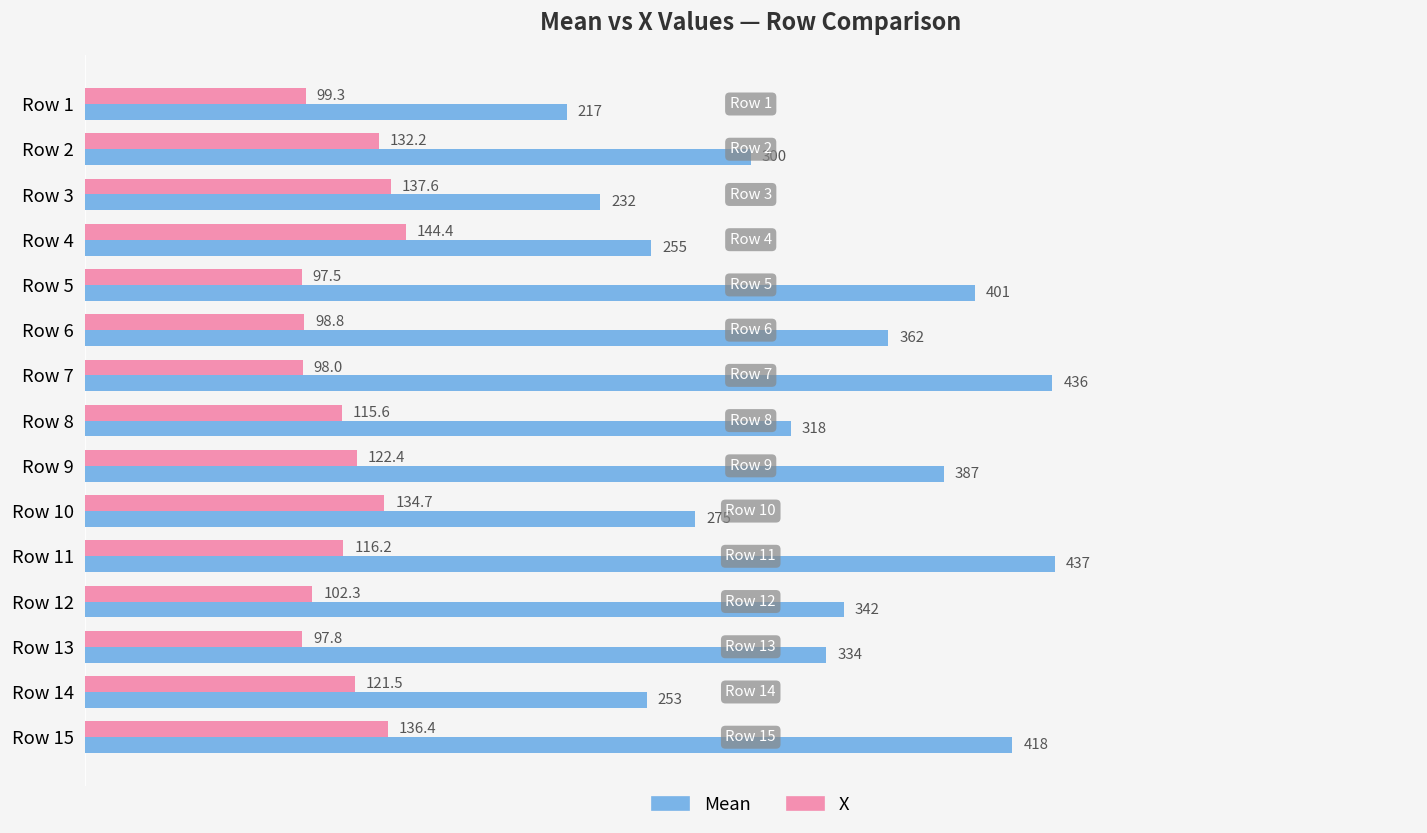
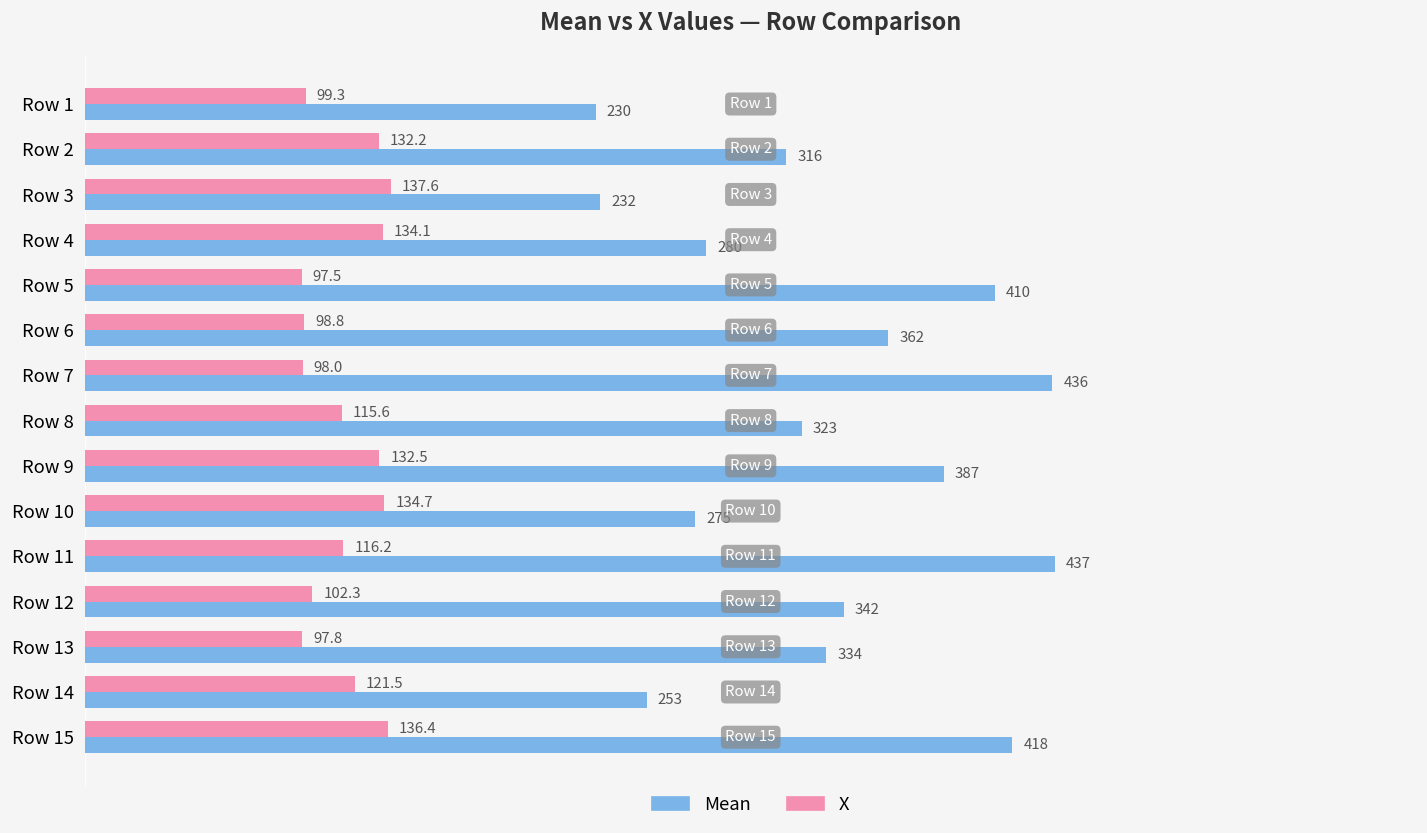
  {
    "Mean": {
-     "Row 1": 217,
-     "Row 2": 300,
+     "Row 1": 230,
+     "Row 2": 316,
      "Row 3": 232,
-     "Row 4": 255,
-     "Row 5": 401,
+     "Row 4": 280,
+     "Row 5": 410,
      "Row 6": 362,
      "Row 7": 436,
-     "Row 8": 318,
+     "Row 8": 323,
      "Row 9": 387,
      "Row 11": 437,
      "Row 12": 342,
      "Row 13": 334,
      "Row 14": 253,
      "Row 15": 418
    },
    "X": {
      "Row 1": 99.3,
      "Row 2": 132.2,
      "Row 3": 137.6,
-     "Row 4": 144.4,
+     "Row 4": 134.1,
      "Row 5": 97.5,
      "Row 6": 98.8,
      "Row 7": 98.0,
      "Row 8": 115.6,
-     "Row 9": 122.4,
+     "Row 9": 132.5,
      "Row 10": 134.7,
      "Row 11": 116.2,
      "Row 12": 102.3,
      "Row 13": 97.8,
      "Row 14": 121.5,
      "Row 15": 136.4
    }
  }
